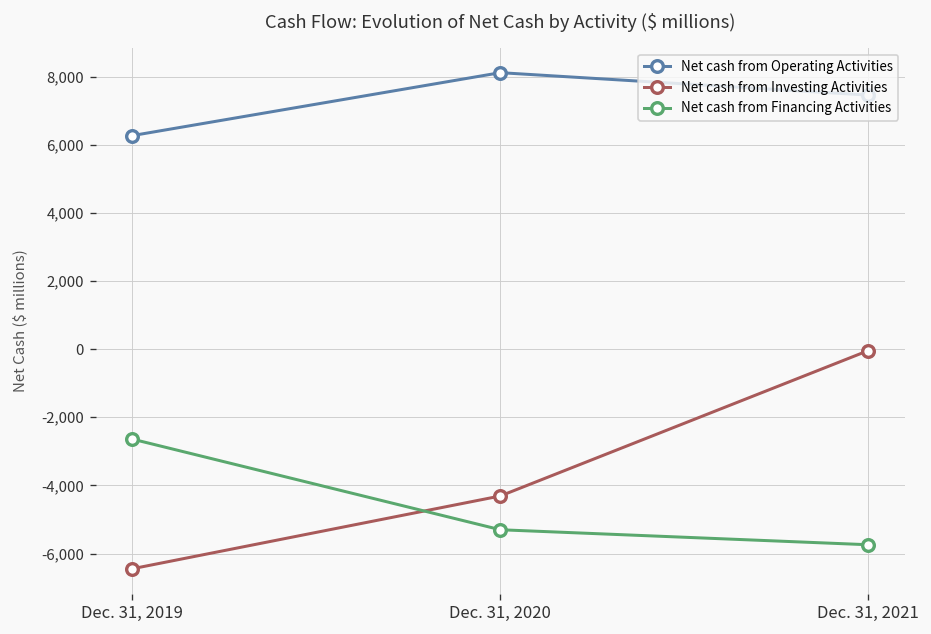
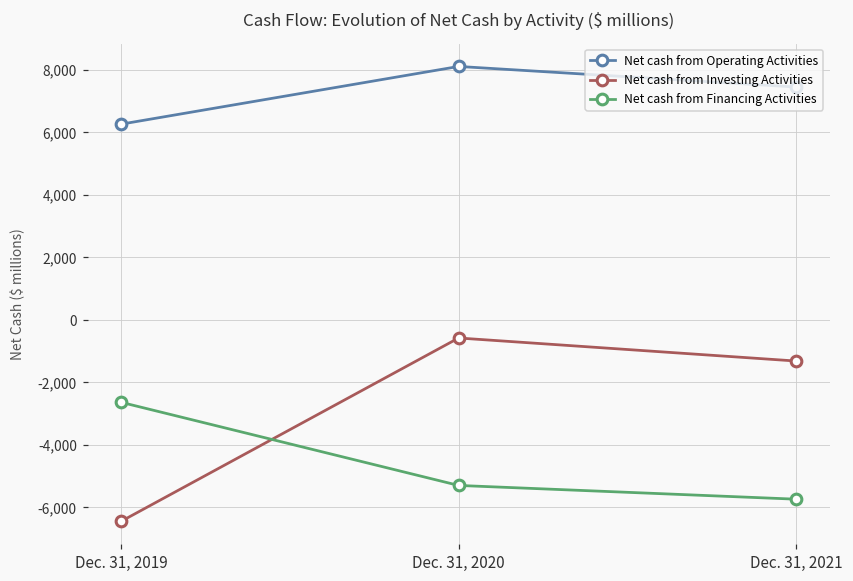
  {
    "Net cash from Operating Activities": {
      "Dec. 31, 2019": "6,300",
      "Dec. 31, 2020": "8,100"
    },
    "Net cash from Investing Activities": {
      "Dec. 31, 2019": "-6,400",
-     "Dec. 31, 2020": "-4,300",
-     "Dec. 31, 2021": "0"
+     "Dec. 31, 2020": "-600",
+     "Dec. 31, 2021": "-1,300"
    },
    "Net cash from Financing Activities": {
      "Dec. 31, 2019": "-2,600",
      "Dec. 31, 2020": "-5,300",
      "Dec. 31, 2021": "-5,700"
    }
  }
